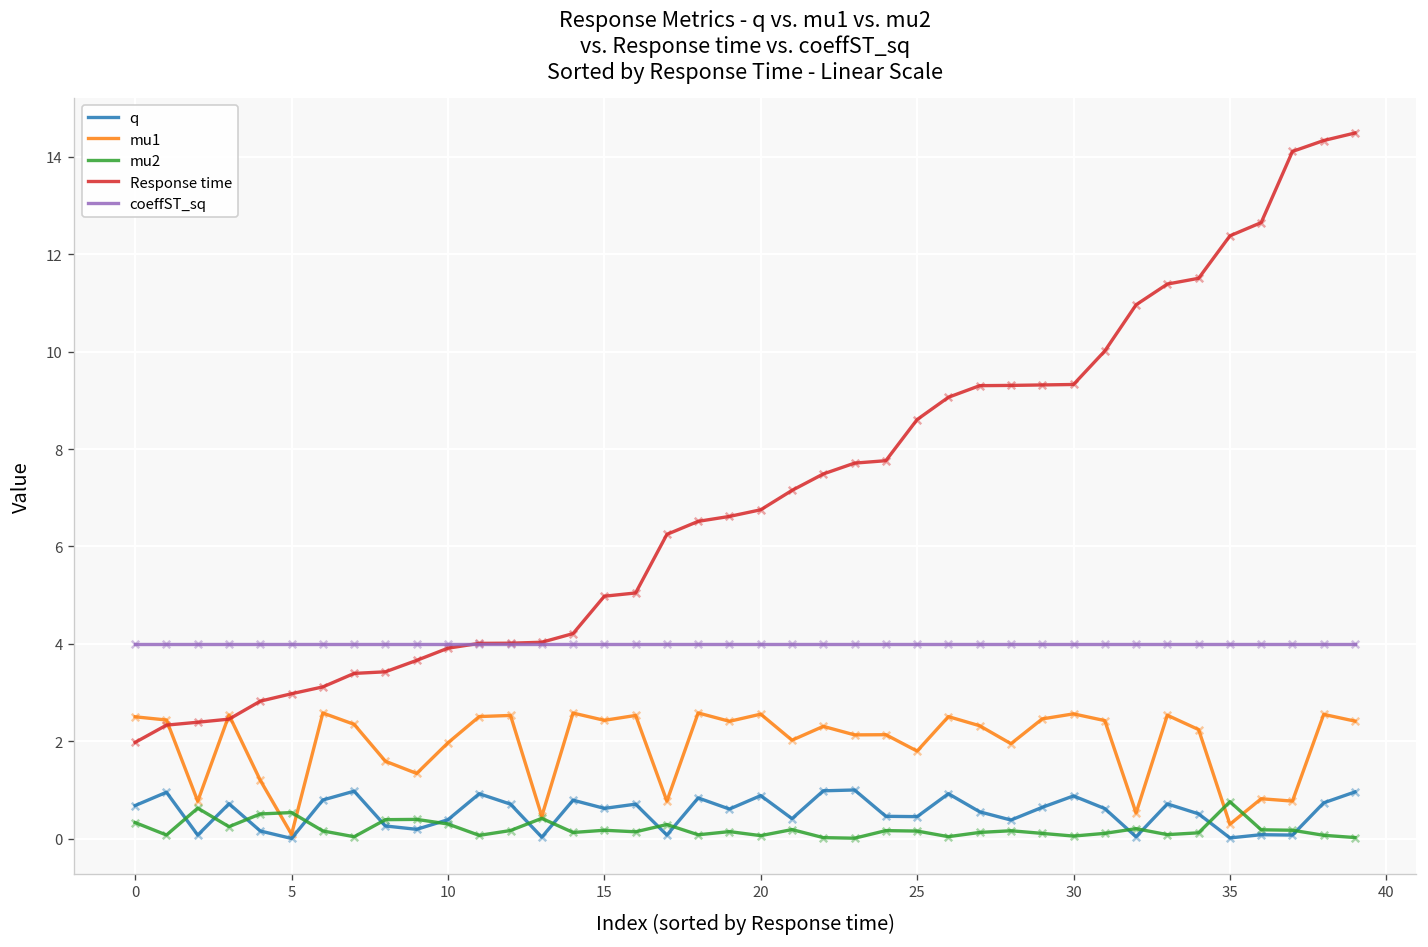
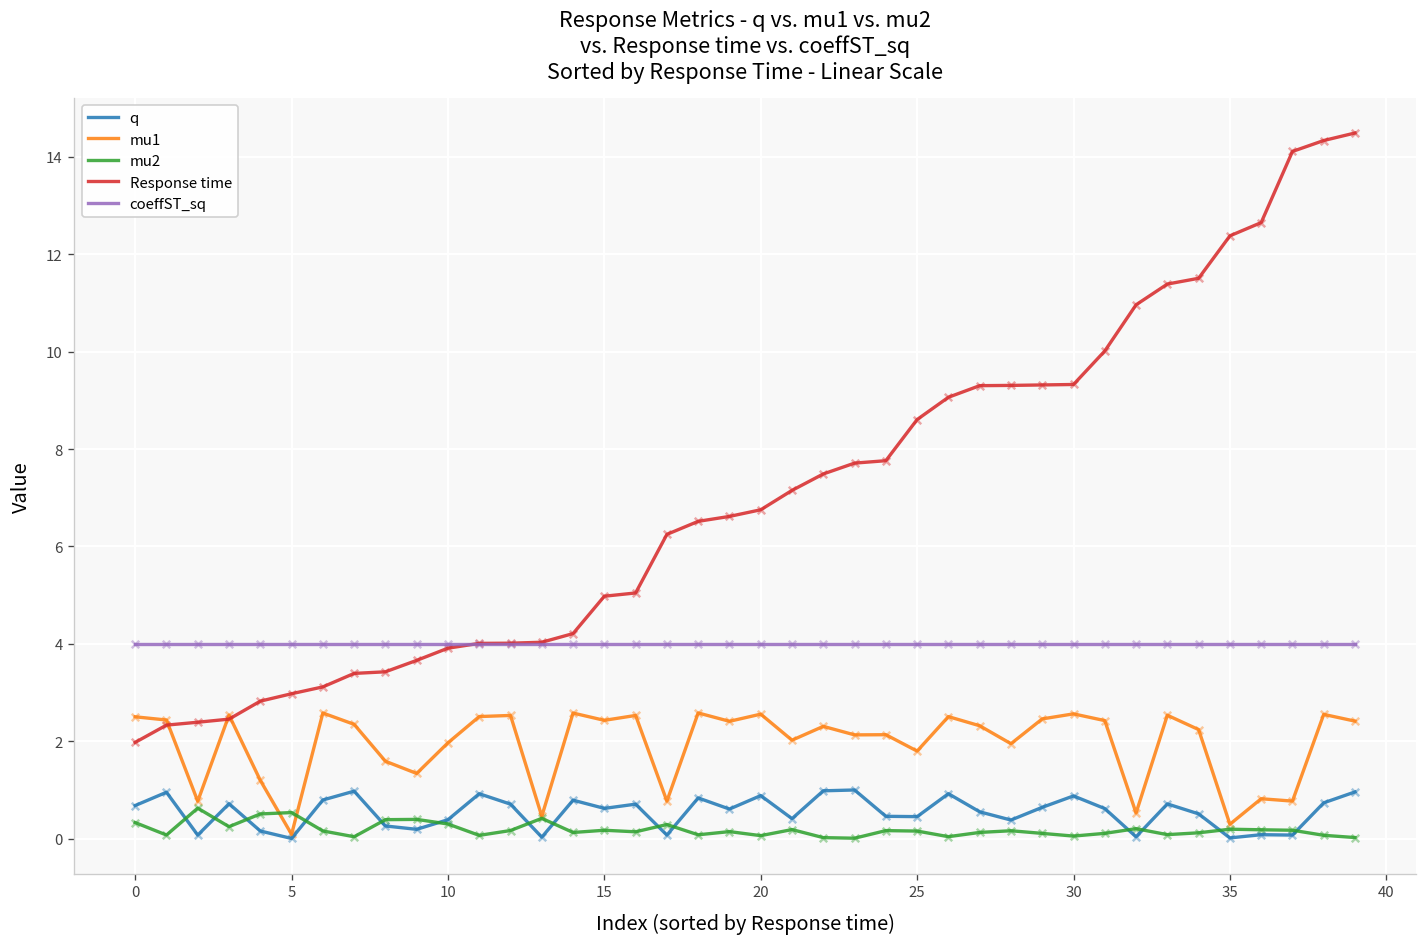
  {
    "q": {
      "0": 0.7,
      "5": 0.0,
      "10": 0.4,
      "15": 0.6,
      "20": 0.9,
      "25": 0.4,
      "30": 0.9,
      "35": 0.0
    },
    "mu1": {
      "0": 2.5,
      "5": 0.1,
      "10": 2.0,
      "15": 2.4,
      "20": 2.6,
      "25": 1.8,
      "30": 2.6,
      "35": 0.3
    },
    "mu2": {
      "0": 0.3,
      "5": 0.5,
      "10": 0.3,
      "15": 0.2,
      "20": 0.1,
      "25": 0.2,
      "30": 0.1,
-     "35": 0.8
+     "35": 0.2
    },
    "Response time": {
      "0": 2.0,
      "5": 3.0,
      "10": 3.9,
      "15": 5.0,
      "20": 6.8,
      "25": 8.6,
      "30": 9.3,
      "35": 12.4
    },
    "coeffST_sq": {
      "0": 4.0,
      "5": 4.0,
      "10": 4.0,
      "15": 4.0,
      "20": 4.0,
      "25": 4.0,
      "30": 4.0,
      "35": 4.0
    }
  }
